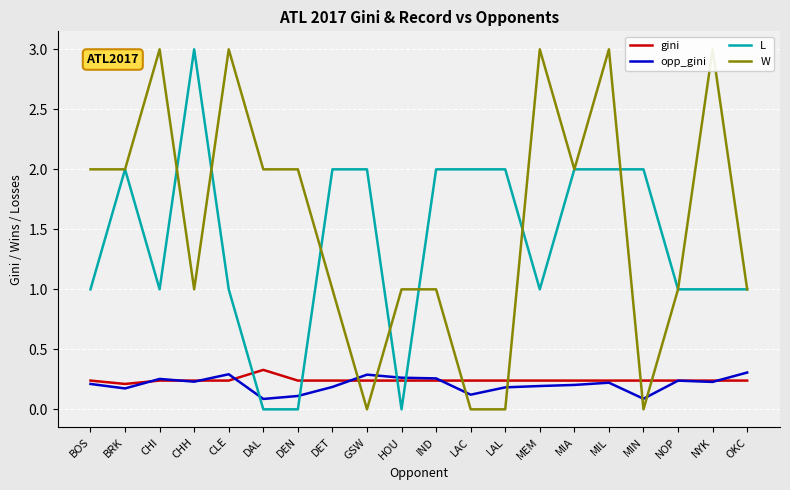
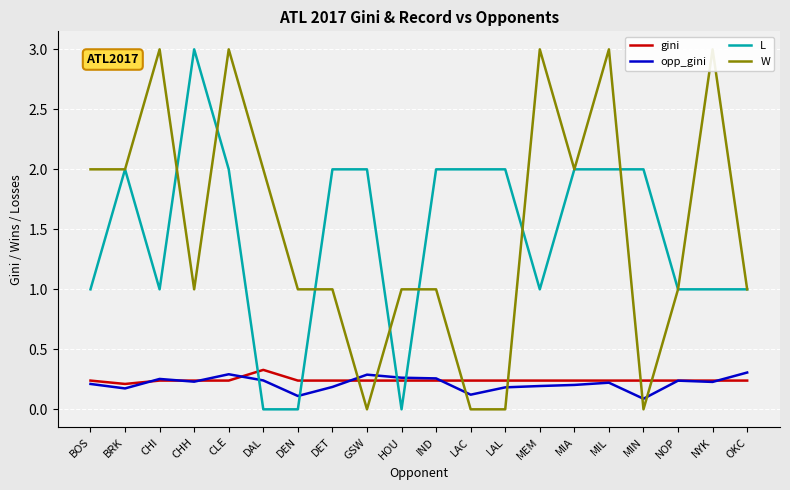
  {
    "gini": {
      "BOS": 0.24,
      "BRK": 0.21,
      "CLE": 0.24,
      "DAL": 0.33,
      "DEN": 0.24,
      "DET": 0.24,
      "GSW": 0.24,
      "HOU": 0.24,
      "LAC": 0.24,
      "LAL": 0.24,
      "MEM": 0.24,
      "MIA": 0.24,
      "MIN": 0.24,
      "OKC": 0.24
    },
    "opp_gini": {
      "BOS": 0.21,
      "BRK": 0.17,
      "CLE": 0.29,
-     "DAL": 0.09,
+     "DAL": 0.24,
      "DEN": 0.11,
      "DET": 0.19,
      "GSW": 0.29,
      "HOU": 0.26,
      "LAC": 0.12,
      "LAL": 0.18,
      "MEM": 0.19,
      "MIA": 0.20,
      "MIN": 0.09,
      "OKC": 0.31
    },
    "L": {
      "BOS": 1,
      "CHI": 1,
      "CHH": 3,
-     "CLE": 1,
+     "CLE": 2,
      "DAL": 0,
      "DEN": 0,
      "DET": 2,
      "GSW": 2,
      "HOU": 0,
      "IND": 2,
      "LAC": 2,
      "LAL": 2,
      "MEM": 1,
      "MIL": 2,
      "MIN": 2,
      "NYK": 1
    },
    "W": {
      "BOS": 2,
      "CHI": 3,
      "CHH": 1,
      "CLE": 3,
      "DAL": 2,
-     "DEN": 2,
+     "DEN": 1,
      "DET": 1,
      "GSW": 0,
      "HOU": 1,
      "IND": 1,
      "LAC": 0,
      "LAL": 0,
      "MEM": 3,
      "MIL": 3,
      "MIN": 0
    }
  }
